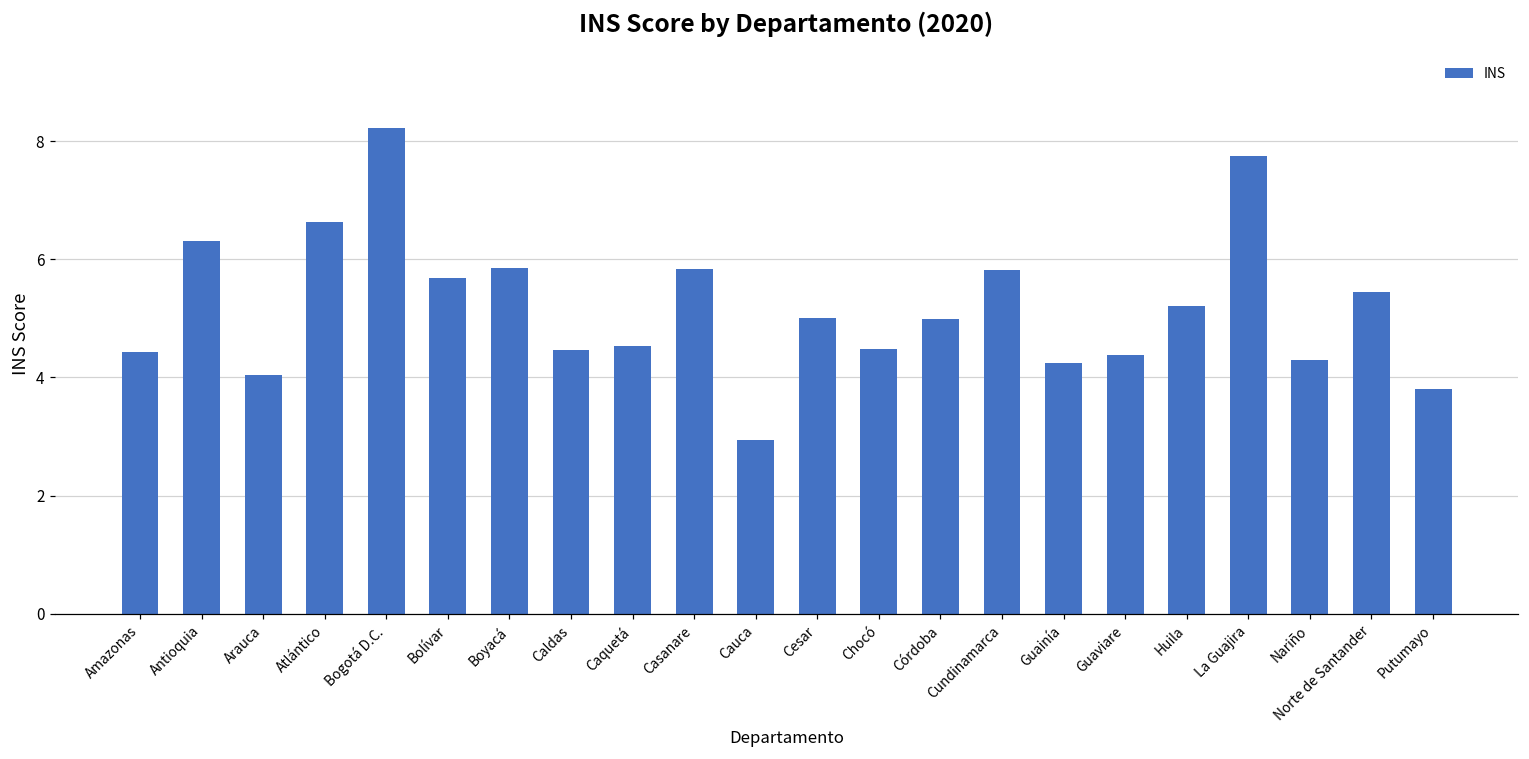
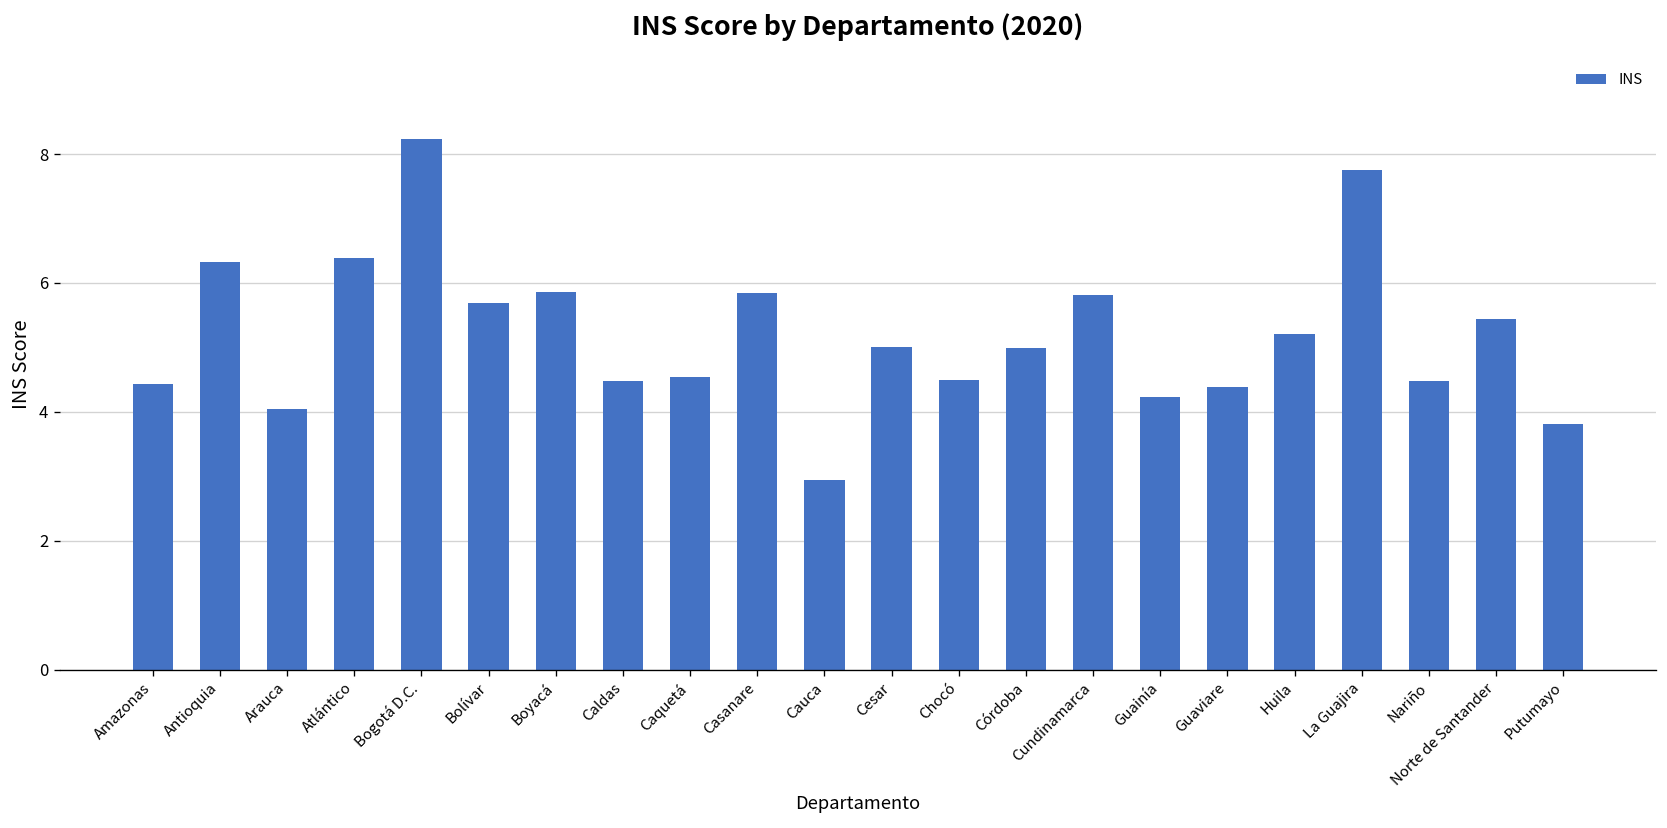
  {
    "Amazonas": 4.4,
    "Antioquia": 6.3,
    "Arauca": 4.0,
-   "Atlántico": 6.6,
+   "Atlántico": 6.4,
    "Bogotá D.C.": 8.2,
    "Bolívar": 5.7,
    "Boyacá": 5.9,
    "Caldas": 4.5,
    "Caquetá": 4.5,
    "Casanare": 5.8,
    "Cauca": 2.9,
    "Cesar": 5.0,
    "Chocó": 4.5,
    "Córdoba": 5.0,
    "Cundinamarca": 5.8,
    "Guainía": 4.2,
    "Guaviare": 4.4,
    "Huila": 5.2,
    "La Guajira": 7.7,
-   "Nariño": 4.3,
+   "Nariño": 4.5,
    "Norte de Santander": 5.4,
    "Putumayo": 3.8
  }
